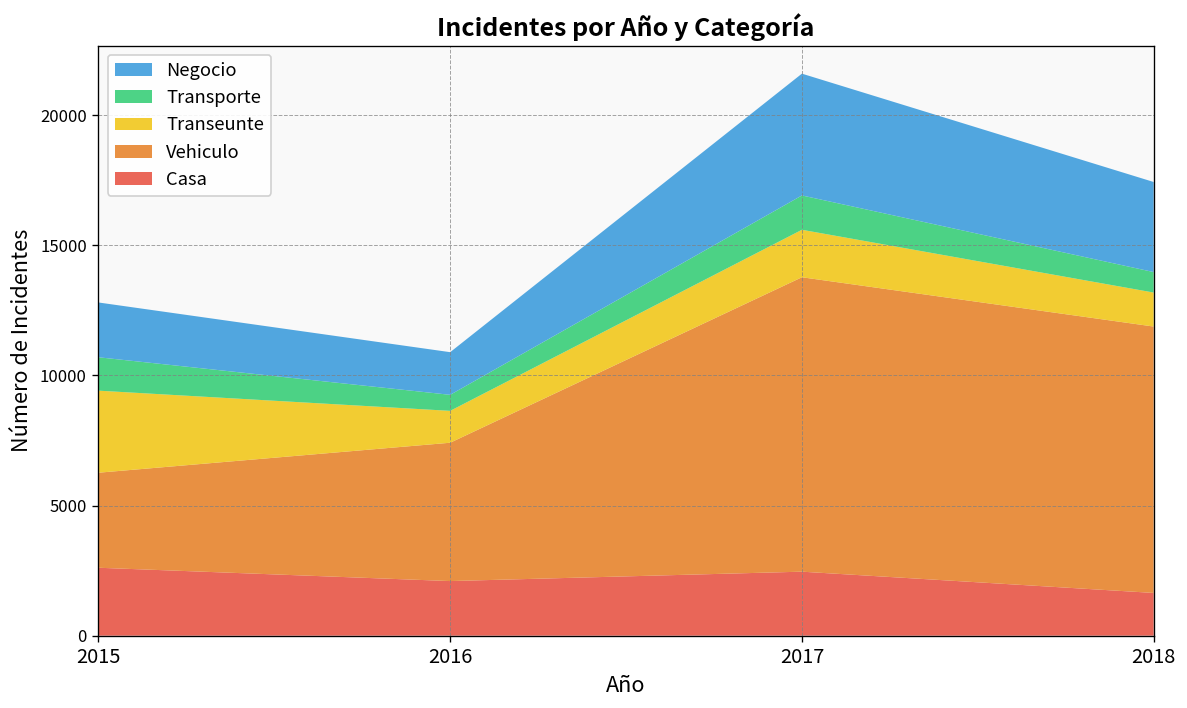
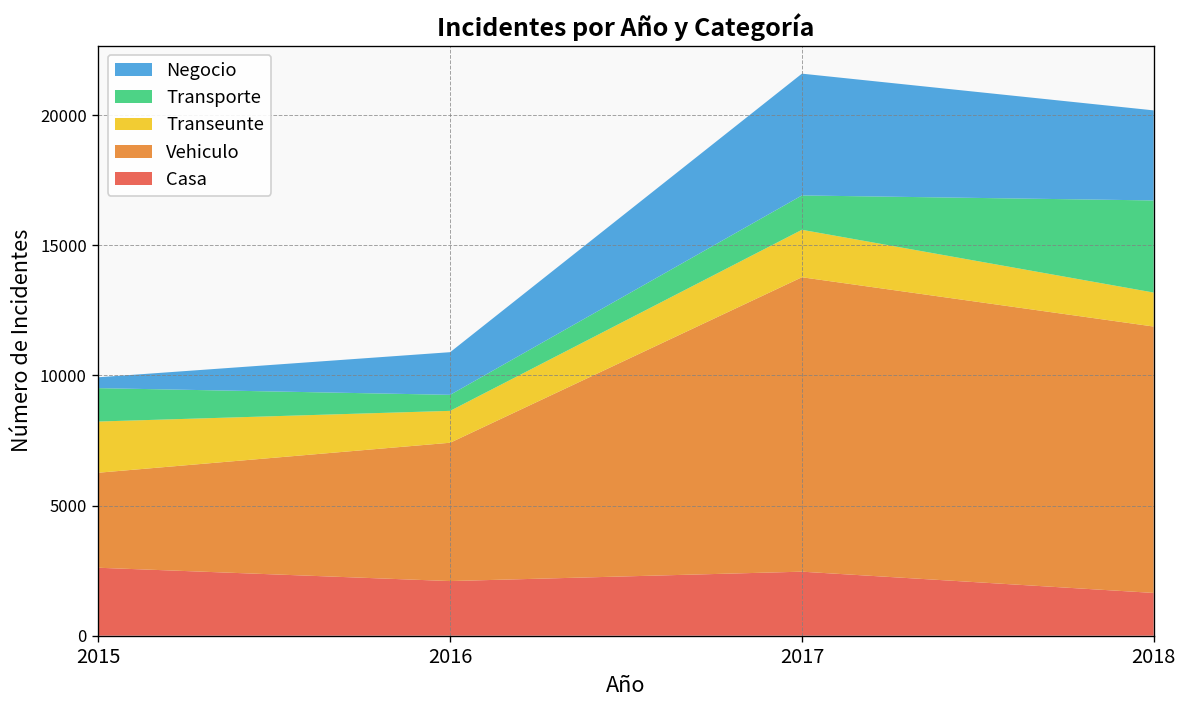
  {
    "Transeunte": {
-     "2015": 3200,
+     "2015": 2000,
      "2016": 1200,
      "2017": 1800,
      "2018": 1300
    },
    "Transporte": {
      "2015": 1300,
      "2016": 600,
      "2017": 1300,
-     "2018": 800
+     "2018": 3500
    },
    "Negocio": {
-     "2015": 2100,
+     "2015": 400,
      "2016": 1600,
      "2017": 4700,
      "2018": 3500
    }
  }
